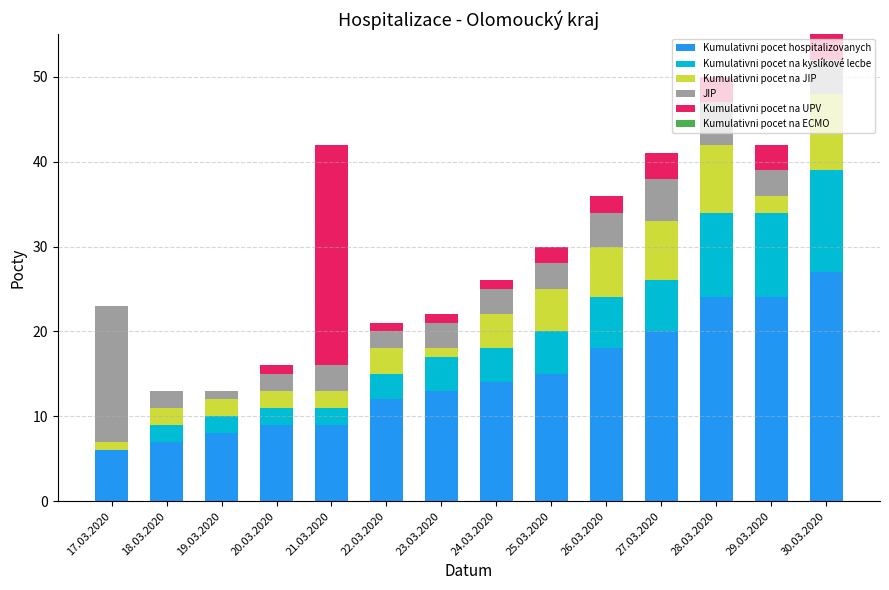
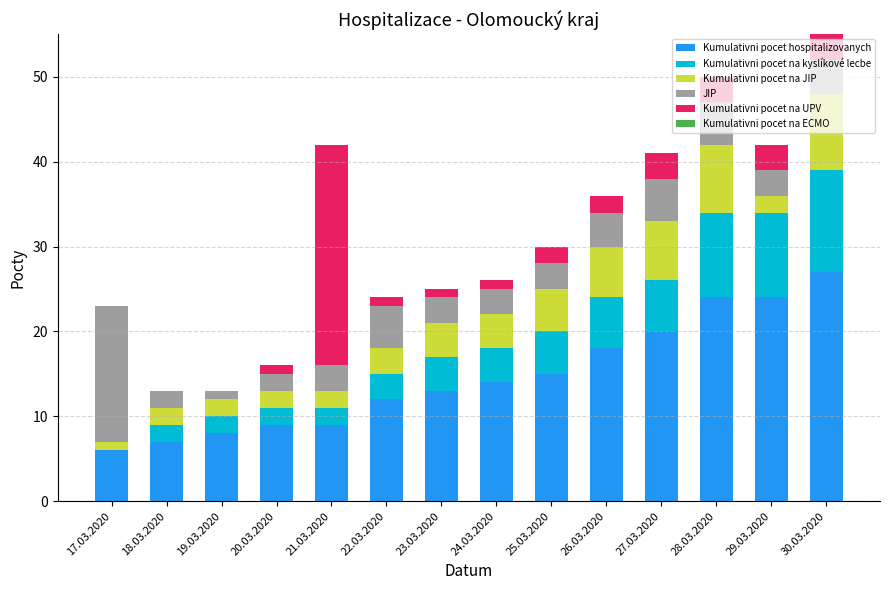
  {
    "Kumulativni pocet na JIP": {
      "17.03.2020": 1,
      "18.03.2020": 2,
      "19.03.2020": 2,
      "20.03.2020": 2,
      "21.03.2020": 2,
      "22.03.2020": 3,
-     "23.03.2020": 1,
+     "23.03.2020": 4,
      "24.03.2020": 4,
      "25.03.2020": 5,
      "26.03.2020": 6,
      "27.03.2020": 7,
      "28.03.2020": 8,
      "29.03.2020": 2
    },
    "JIP": {
      "17.03.2020": 16,
      "18.03.2020": 2,
      "19.03.2020": 1,
      "20.03.2020": 2,
      "21.03.2020": 3,
-     "22.03.2020": 2,
+     "22.03.2020": 5,
      "23.03.2020": 3,
      "24.03.2020": 3,
      "25.03.2020": 3,
      "26.03.2020": 4,
      "27.03.2020": 5,
      "29.03.2020": 3
    },
    "Kumulativni pocet na ECMO": {
      "17.03.2020": 0,
      "18.03.2020": 0,
      "19.03.2020": 0
    }
  }
